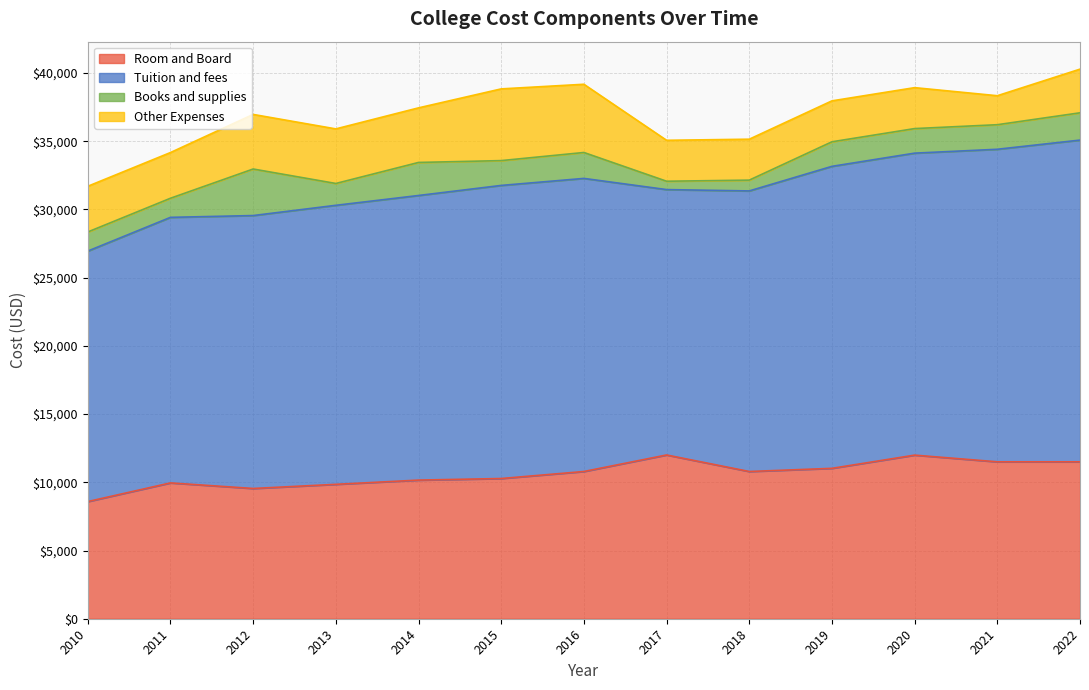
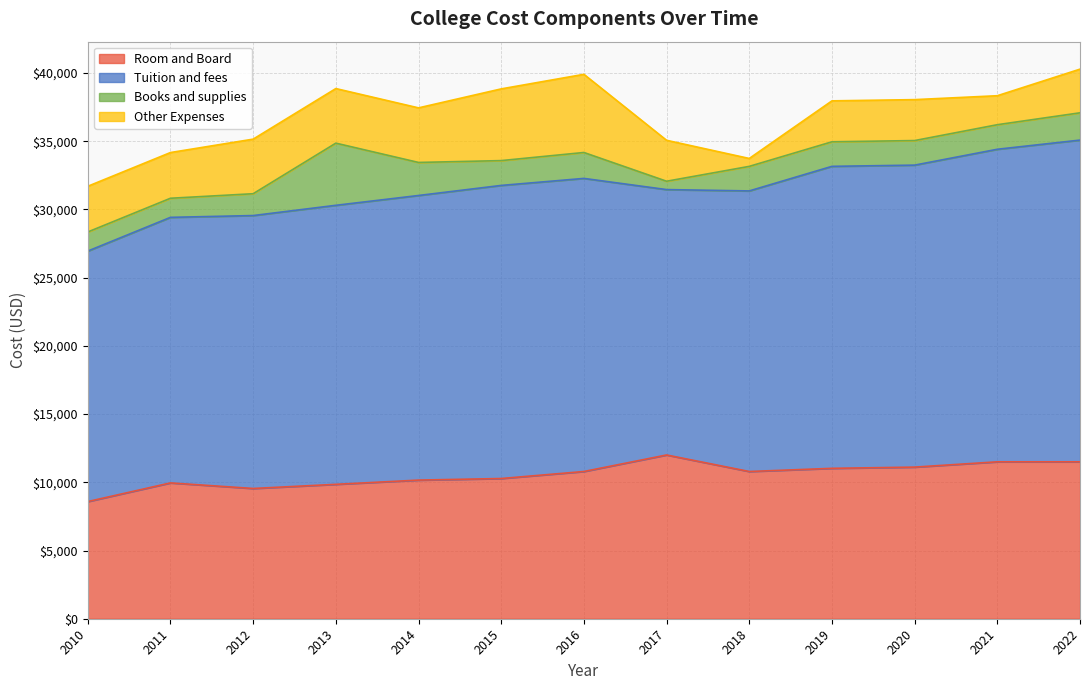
  {
    "Room and Board": {
      "2010": "$8,600",
      "2011": "$10,000",
      "2012": "$9,500",
      "2013": "$9,900",
      "2014": "$10,200",
      "2015": "$10,300",
      "2016": "$10,800",
      "2017": "$12,000",
      "2018": "$10,800",
      "2019": "$11,000",
-     "2020": "$12,000",
+     "2020": "$11,100",
      "2021": "$11,500",
      "2022": "$11,500"
    },
    "Tuition and fees": {
      "2010": "$18,400",
      "2011": "$19,500",
      "2012": "$20,000",
      "2013": "$20,400",
      "2014": "$20,900",
      "2015": "$21,500",
      "2016": "$21,500",
      "2017": "$19,500",
      "2018": "$20,600",
      "2019": "$22,100",
      "2020": "$22,100",
      "2021": "$22,900",
      "2022": "$23,600"
    },
    "Books and supplies": {
      "2010": "$1,400",
      "2011": "$1,400",
-     "2012": "$3,400",
-     "2013": "$1,600",
+     "2012": "$1,600",
+     "2013": "$4,600",
      "2014": "$2,400",
      "2015": "$1,800",
      "2016": "$1,900",
      "2017": "$600",
-     "2018": "$800",
+     "2018": "$1,800",
      "2019": "$1,800",
      "2020": "$1,800",
      "2021": "$1,800",
      "2022": "$2,000"
    },
    "Other Expenses": {
      "2010": "$3,400",
      "2011": "$3,400",
      "2012": "$4,000",
      "2013": "$4,000",
      "2014": "$4,000",
      "2015": "$5,300",
-     "2016": "$5,000",
+     "2016": "$5,700",
      "2017": "$3,000",
-     "2018": "$3,000",
+     "2018": "$600",
      "2019": "$3,000",
      "2020": "$3,000",
      "2021": "$2,100",
      "2022": "$3,200"
    }
  }
